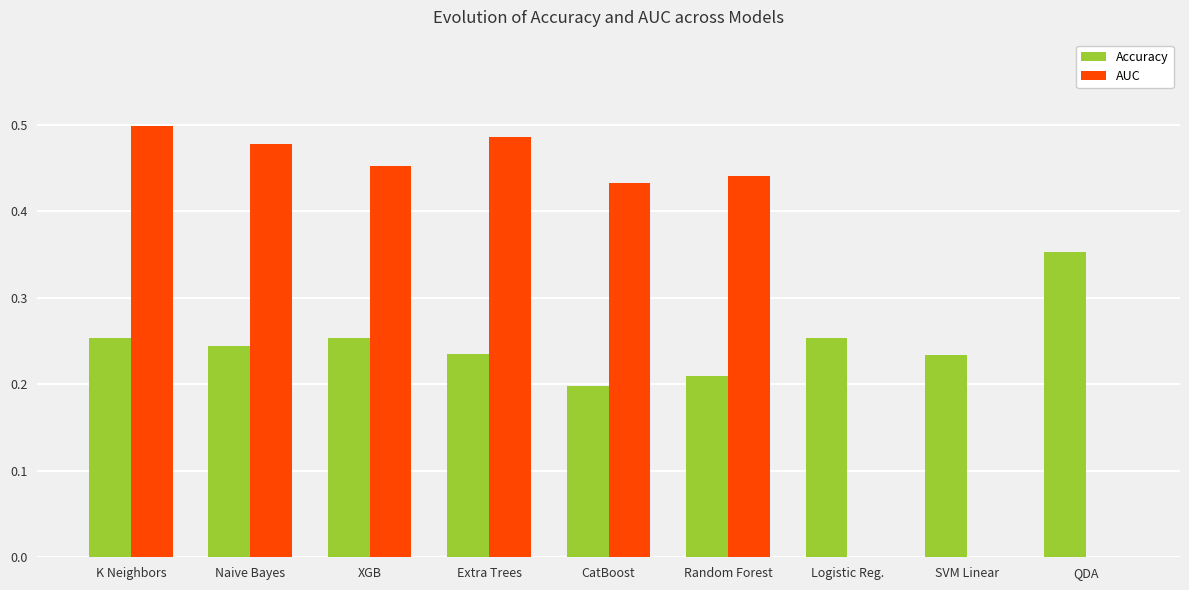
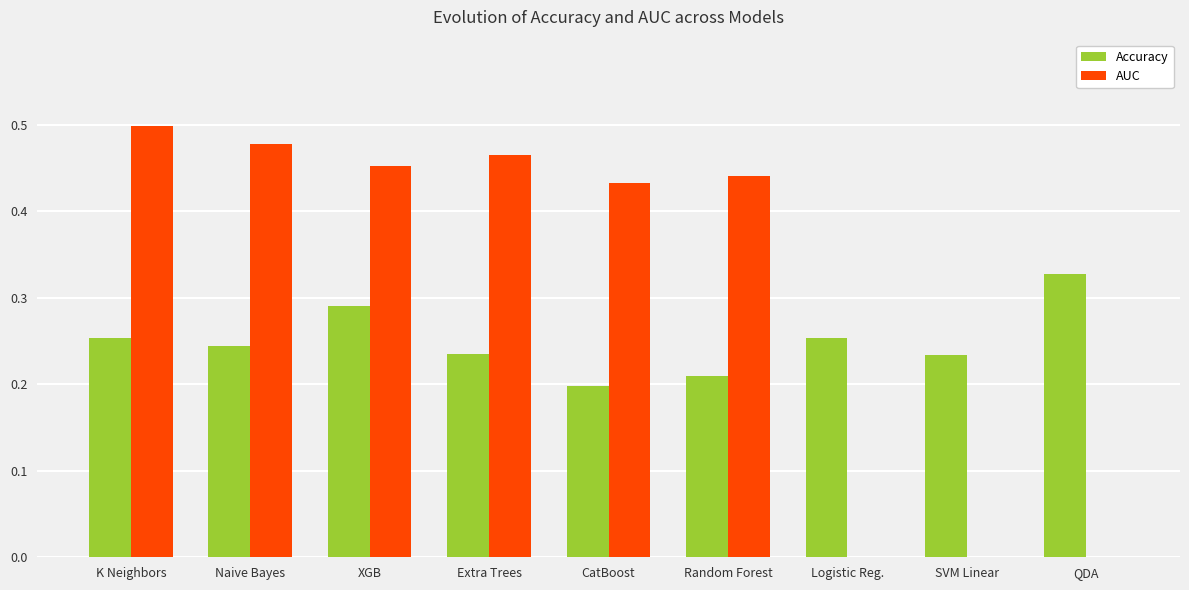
  {
    "Accuracy": {
      "K Neighbors": 0.25,
      "Naive Bayes": 0.24,
-     "XGB": 0.25,
+     "XGB": 0.29,
      "Extra Trees": 0.23,
      "CatBoost": 0.20,
      "Random Forest": 0.21,
      "Logistic Reg.": 0.25,
      "SVM Linear": 0.23,
-     "QDA": 0.35
+     "QDA": 0.33
    },
    "AUC": {
      "K Neighbors": 0.50,
      "Naive Bayes": 0.48,
      "XGB": 0.45,
-     "Extra Trees": 0.49,
+     "Extra Trees": 0.47,
      "CatBoost": 0.43,
      "Random Forest": 0.44,
      "Logistic Reg.": 0.00,
      "SVM Linear": 0.00,
      "QDA": 0.00
    }
  }
